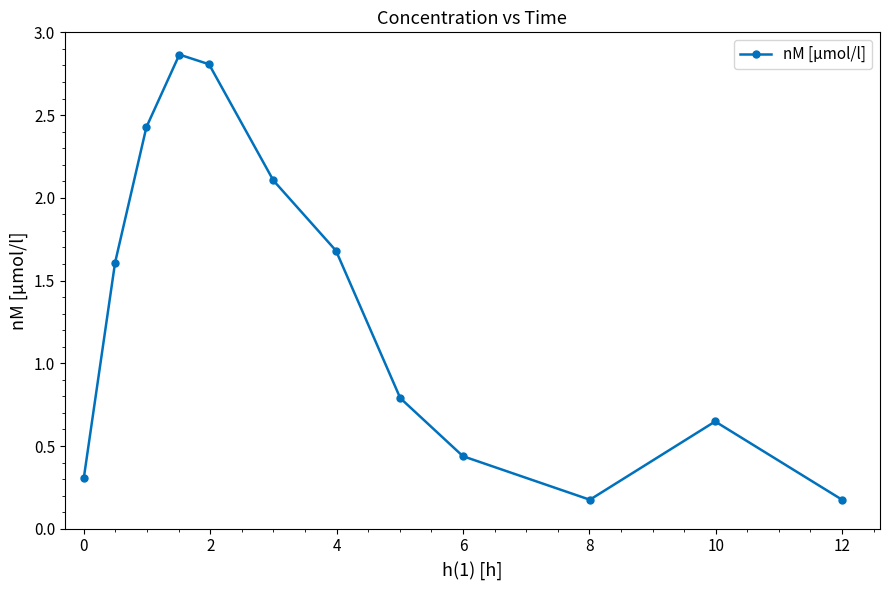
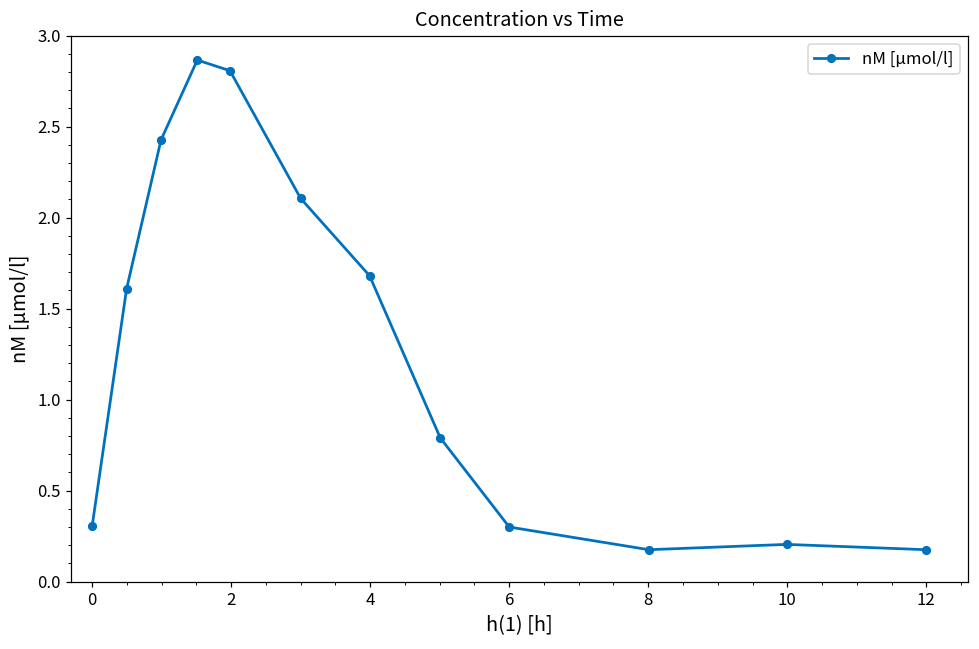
  {
    "0": 0.30,
    "4": 1.68,
-   "6": 0.44,
+   "6": 0.30,
    "8": 0.18,
-   "10": 0.65,
+   "10": 0.20,
    "12": 0.18
  }
